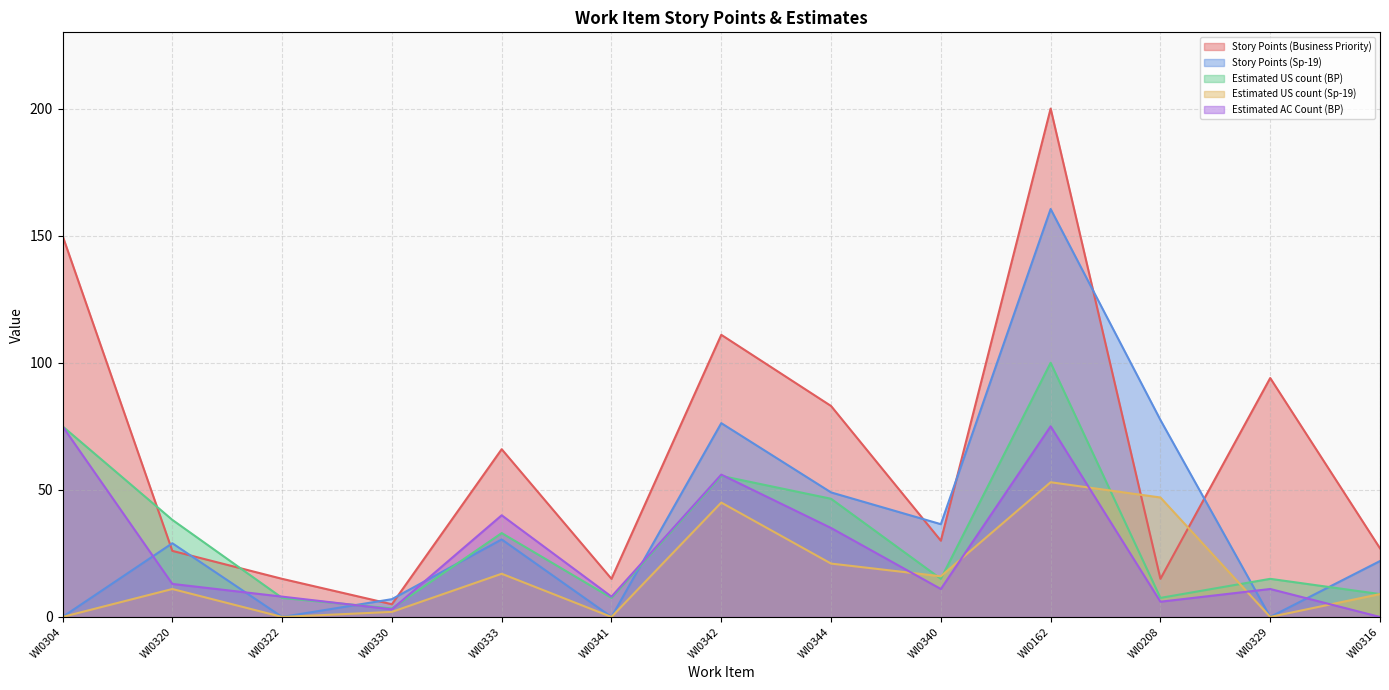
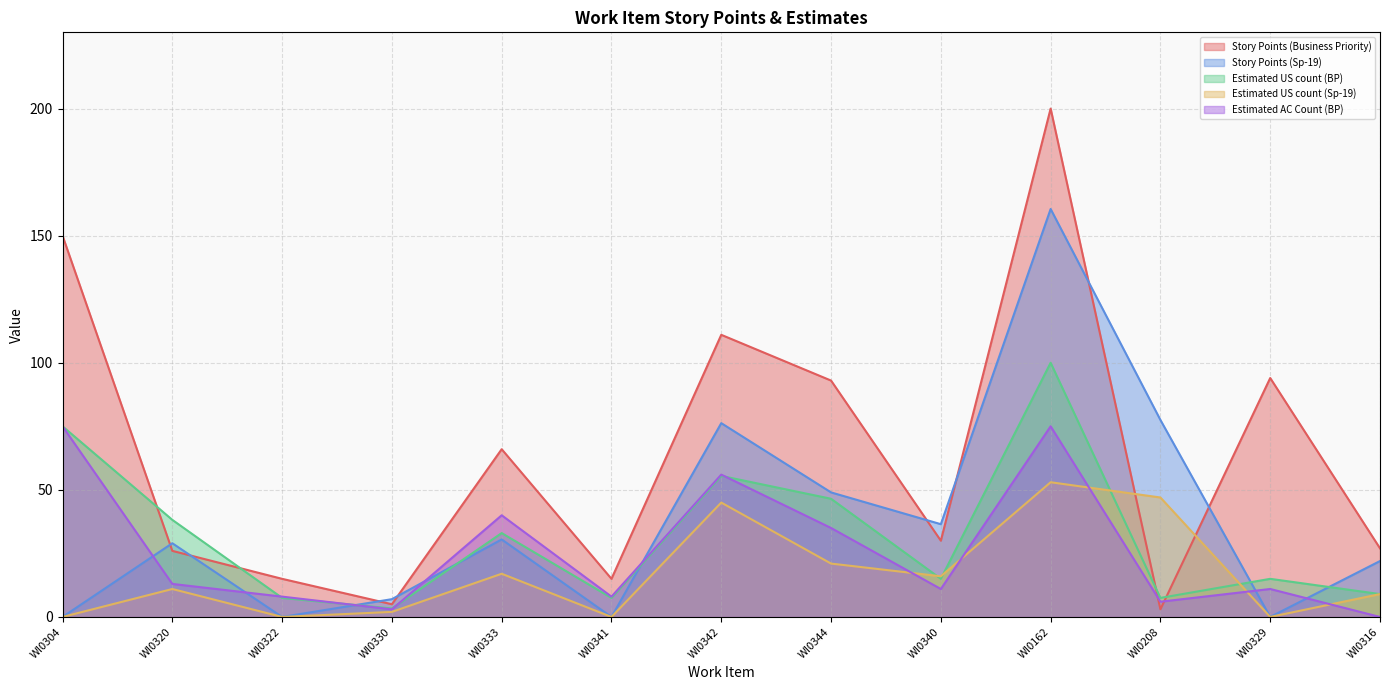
  {
    "Story Points (Business Priority)": {
      "WI0304": 150,
      "WI0320": 26,
      "WI0322": 15,
      "WI0330": 5,
      "WI0333": 66,
      "WI0341": 15,
      "WI0342": 111,
-     "WI0344": 83,
+     "WI0344": 93,
      "WI0340": 30,
      "WI0162": 200,
-     "WI0208": 15,
+     "WI0208": 3,
      "WI0329": 94,
      "WI0316": 27
    },
    "Estimated US count (BP)": {
      "WI0320": 38,
      "WI0333": 33,
      "WI0344": 47,
      "WI0162": 100,
      "WI0208": 8,
      "WI0329": 15
    },
    "Estimated US count (Sp-19)": {
      "WI0320": 11,
      "WI0330": 2,
      "WI0333": 17,
      "WI0342": 45,
      "WI0344": 21,
      "WI0162": 53,
      "WI0208": 47
    }
  }
